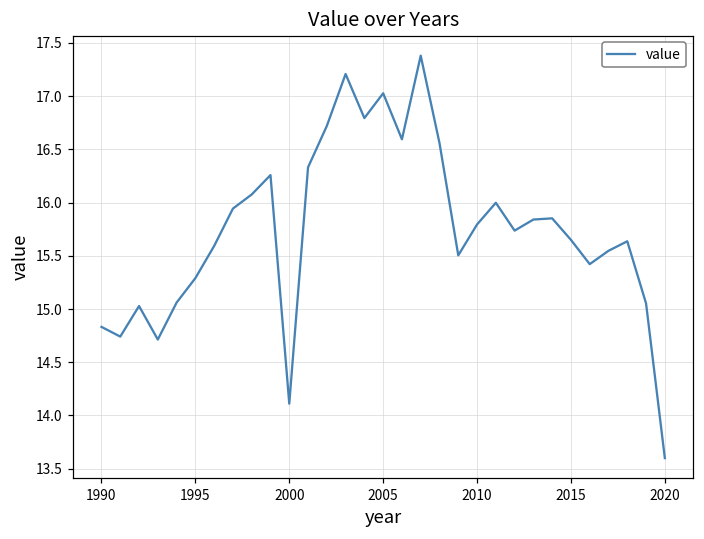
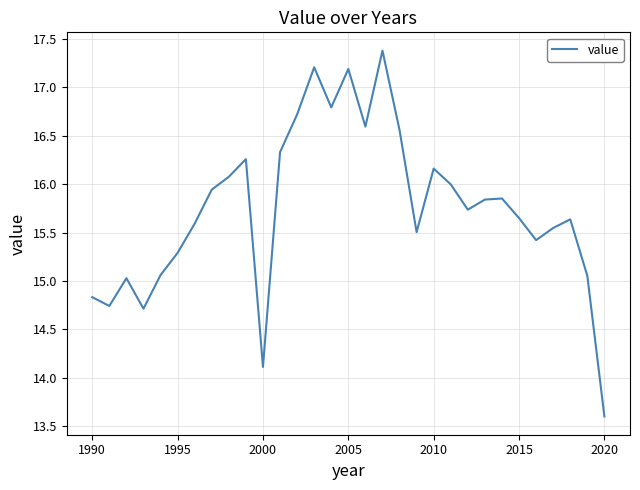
  {
    "1990": 14.8,
    "1995": 15.3,
    "2000": 14.1,
-   "2005": 17.0,
-   "2010": 15.8,
+   "2005": 17.2,
+   "2010": 16.2,
    "2015": 15.6,
    "2020": 13.6
  }
